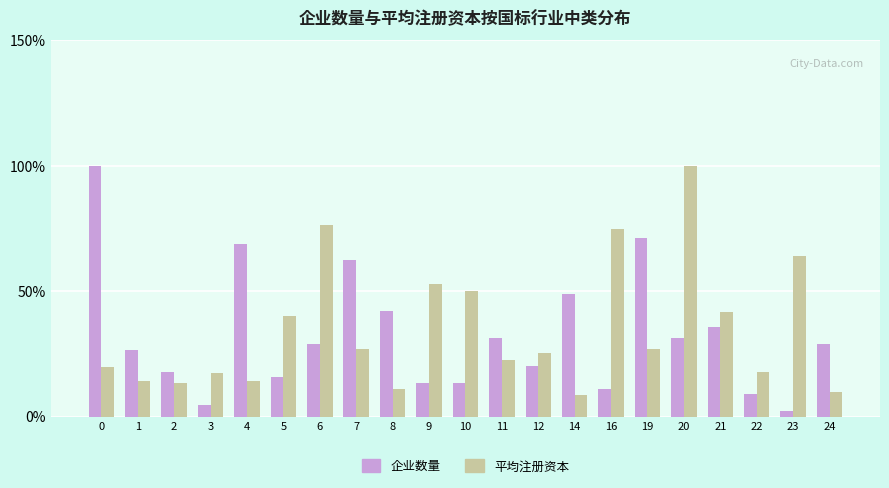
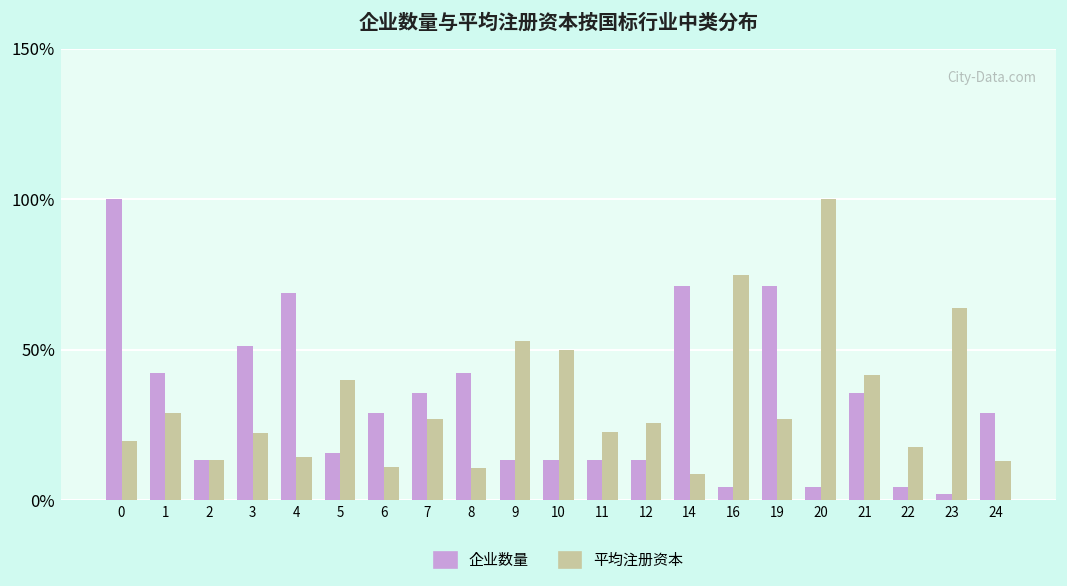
  {
    "企业数量": {
      "0": "100%",
-     "1": "27%",
-     "2": "18%",
-     "3": "4%",
+     "1": "42%",
+     "2": "13%",
+     "3": "51%",
      "4": "69%",
      "5": "16%",
      "6": "29%",
-     "7": "62%",
+     "7": "36%",
      "8": "42%",
      "9": "13%",
      "10": "13%",
-     "11": "31%",
-     "12": "20%",
-     "14": "49%",
-     "16": "11%",
+     "11": "13%",
+     "12": "13%",
+     "14": "71%",
+     "16": "4%",
      "19": "71%",
-     "20": "31%",
+     "20": "4%",
      "21": "36%",
-     "22": "9%",
+     "22": "4%",
      "23": "2%",
      "24": "29%"
    },
    "平均注册资本": {
      "0": "20%",
-     "1": "14%",
+     "1": "29%",
      "2": "14%",
-     "3": "17%",
+     "3": "22%",
      "4": "14%",
      "5": "40%",
-     "6": "77%",
+     "6": "11%",
      "7": "27%",
      "8": "11%",
      "9": "53%",
      "10": "50%",
      "11": "23%",
      "12": "26%",
      "14": "9%",
      "16": "75%",
      "19": "27%",
      "20": "100%",
      "21": "42%",
      "22": "18%",
      "23": "64%",
-     "24": "10%"
+     "24": "13%"
    }
  }
